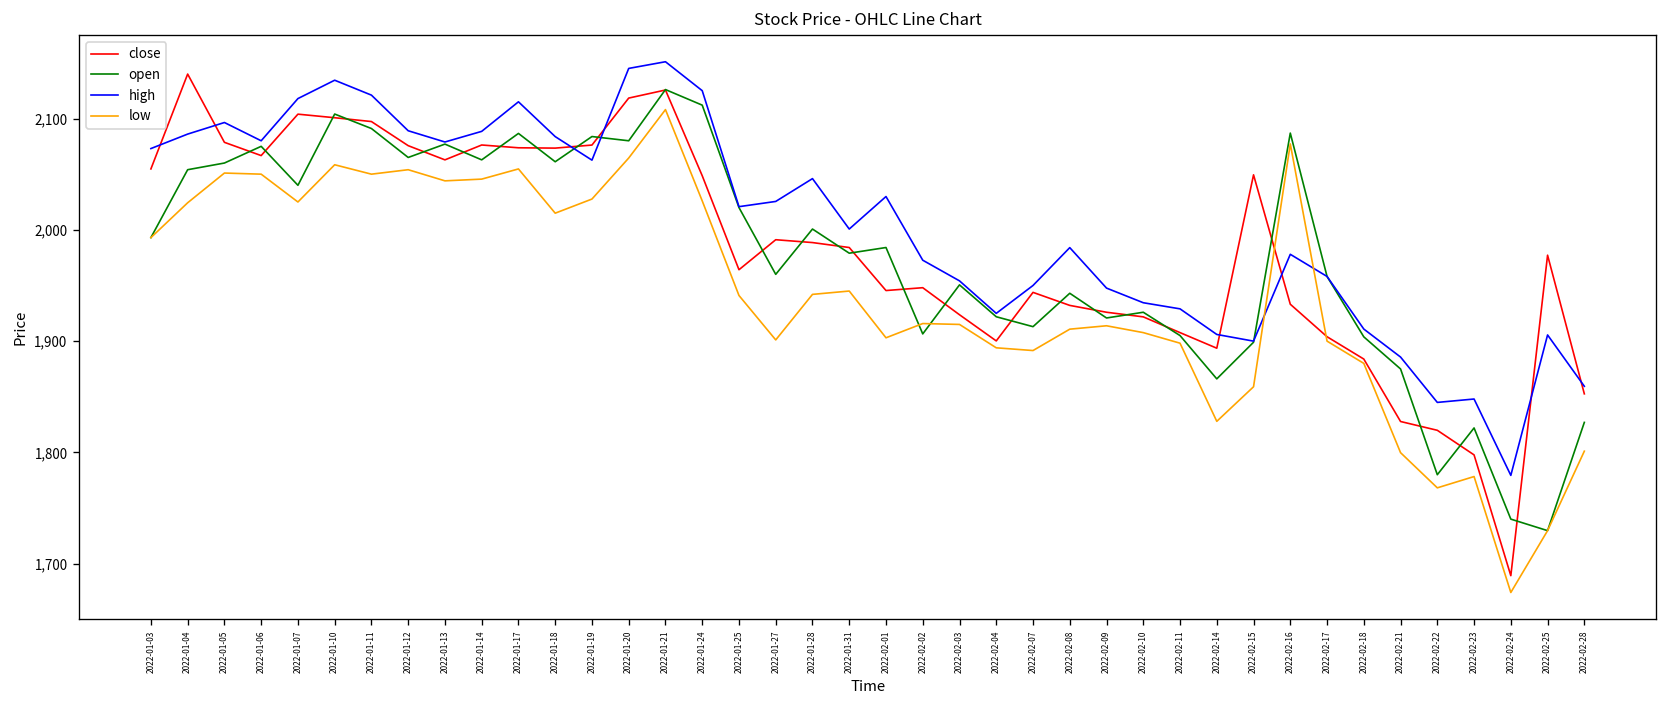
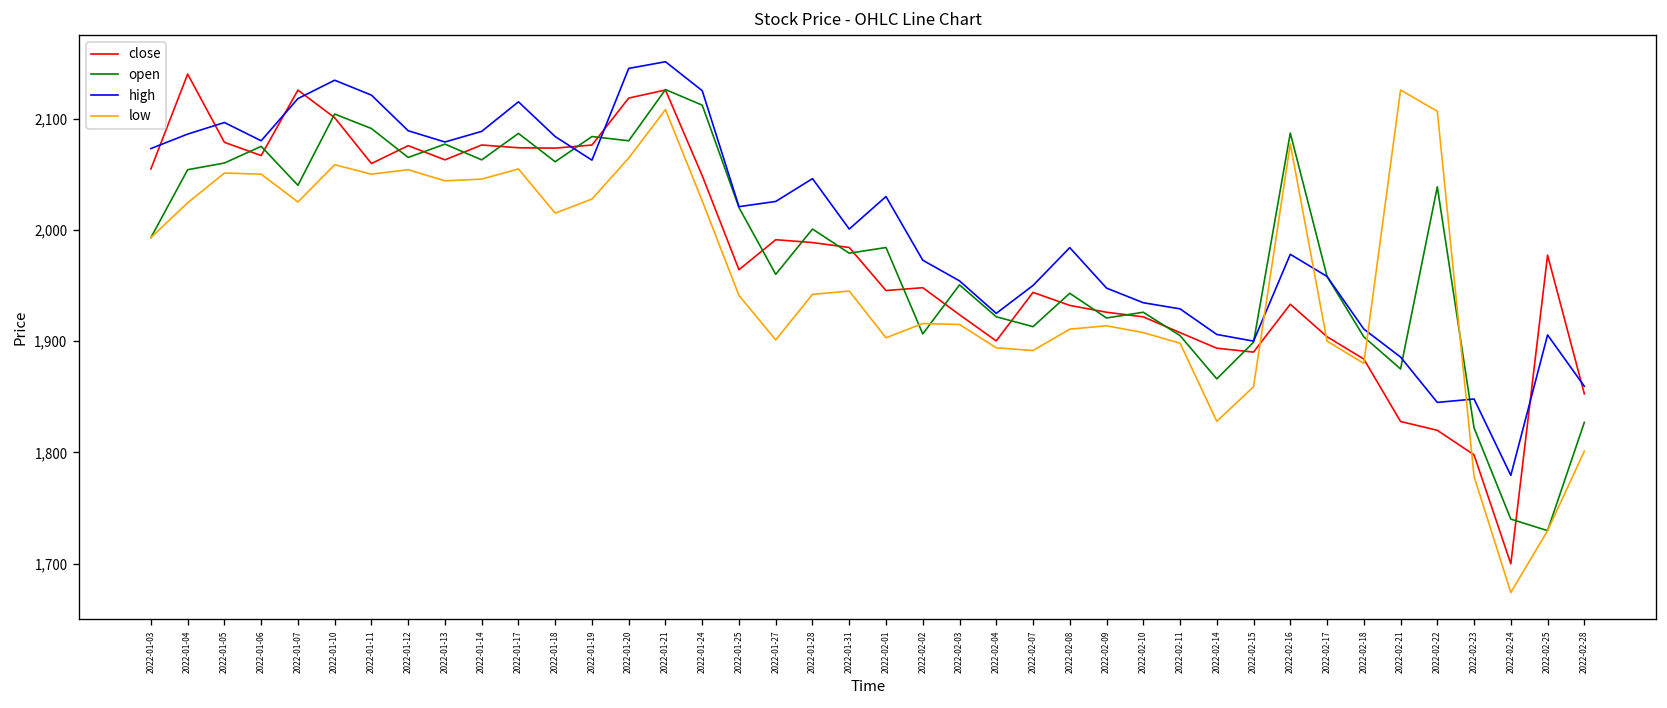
  {
    "close": {
      "2022-01-03": "2,050",
      "2022-01-04": "2,140",
      "2022-01-05": "2,080",
      "2022-01-06": "2,070",
-     "2022-01-07": "2,100",
+     "2022-01-07": "2,130",
      "2022-01-10": "2,100",
-     "2022-01-11": "2,100",
+     "2022-01-11": "2,060",
      "2022-01-12": "2,080",
      "2022-01-13": "2,060",
      "2022-01-14": "2,080",
      "2022-01-17": "2,070",
      "2022-01-18": "2,070",
      "2022-01-19": "2,080",
      "2022-01-20": "2,120",
      "2022-01-24": "2,050",
      "2022-01-25": "1,960",
      "2022-01-27": "1,990",
      "2022-01-28": "1,990",
      "2022-01-31": "1,980",
      "2022-02-01": "1,950",
      "2022-02-02": "1,950",
      "2022-02-03": "1,920",
      "2022-02-04": "1,900",
      "2022-02-07": "1,940",
      "2022-02-08": "1,930",
      "2022-02-09": "1,930",
      "2022-02-10": "1,920",
      "2022-02-14": "1,890",
-     "2022-02-15": "2,050",
+     "2022-02-15": "1,890",
      "2022-02-16": "1,930",
      "2022-02-17": "1,900",
      "2022-02-18": "1,880",
      "2022-02-21": "1,830",
      "2022-02-22": "1,820",
      "2022-02-23": "1,800",
-     "2022-02-24": "1,690",
+     "2022-02-24": "1,700",
      "2022-02-25": "1,980",
      "2022-02-28": "1,850"
    },
    "open": {
      "2022-01-04": "2,050",
      "2022-01-05": "2,060",
      "2022-01-06": "2,080",
      "2022-01-07": "2,040",
      "2022-01-10": "2,100",
      "2022-01-11": "2,090",
      "2022-01-12": "2,070",
      "2022-01-14": "2,060",
      "2022-01-17": "2,090",
      "2022-01-18": "2,060",
      "2022-01-19": "2,080",
      "2022-01-20": "2,080",
      "2022-01-24": "2,110",
      "2022-01-27": "1,960",
      "2022-01-28": "2,000",
      "2022-01-31": "1,980",
      "2022-02-01": "1,980",
      "2022-02-02": "1,910",
      "2022-02-03": "1,950",
      "2022-02-04": "1,920",
      "2022-02-07": "1,910",
      "2022-02-08": "1,940",
      "2022-02-09": "1,920",
      "2022-02-10": "1,930",
      "2022-02-14": "1,870",
      "2022-02-16": "2,090",
      "2022-02-18": "1,900",
      "2022-02-21": "1,880",
-     "2022-02-22": "1,780",
+     "2022-02-22": "2,040",
      "2022-02-23": "1,820",
      "2022-02-24": "1,740",
      "2022-02-28": "1,830"
    },
    "high": {
      "2022-01-03": "2,070",
      "2022-01-04": "2,090",
      "2022-01-05": "2,100",
      "2022-01-06": "2,080",
      "2022-01-07": "2,120",
      "2022-01-10": "2,130",
      "2022-01-11": "2,120",
      "2022-01-12": "2,090",
      "2022-01-14": "2,090",
      "2022-01-17": "2,120",
      "2022-01-18": "2,080",
      "2022-01-19": "2,060",
      "2022-01-20": "2,150",
      "2022-01-21": "2,150",
      "2022-01-24": "2,130",
      "2022-01-27": "2,030",
      "2022-01-28": "2,050",
      "2022-01-31": "2,000",
      "2022-02-01": "2,030",
      "2022-02-02": "1,970",
      "2022-02-03": "1,950",
      "2022-02-04": "1,920",
      "2022-02-07": "1,950",
      "2022-02-08": "1,980",
      "2022-02-09": "1,950",
      "2022-02-10": "1,930",
      "2022-02-11": "1,930",
      "2022-02-14": "1,910",
      "2022-02-16": "1,980",
      "2022-02-18": "1,910",
      "2022-02-21": "1,890",
      "2022-02-22": "1,840",
      "2022-02-23": "1,850",
      "2022-02-24": "1,780",
      "2022-02-25": "1,910",
      "2022-02-28": "1,860"
    },
    "low": {
      "2022-01-04": "2,020",
      "2022-01-05": "2,050",
      "2022-01-06": "2,050",
      "2022-01-07": "2,030",
      "2022-01-10": "2,060",
      "2022-01-11": "2,050",
      "2022-01-12": "2,050",
      "2022-01-13": "2,040",
      "2022-01-14": "2,050",
      "2022-01-17": "2,050",
      "2022-01-18": "2,010",
      "2022-01-19": "2,030",
      "2022-01-20": "2,060",
      "2022-01-21": "2,110",
      "2022-01-24": "2,030",
      "2022-01-25": "1,940",
      "2022-01-27": "1,900",
      "2022-01-28": "1,940",
      "2022-01-31": "1,950",
      "2022-02-01": "1,900",
      "2022-02-02": "1,920",
      "2022-02-03": "1,920",
      "2022-02-04": "1,890",
      "2022-02-07": "1,890",
      "2022-02-08": "1,910",
      "2022-02-09": "1,910",
      "2022-02-10": "1,910",
      "2022-02-11": "1,900",
      "2022-02-14": "1,830",
      "2022-02-15": "1,860",
      "2022-02-16": "2,080",
      "2022-02-17": "1,900",
      "2022-02-18": "1,880",
-     "2022-02-21": "1,800",
-     "2022-02-22": "1,770",
+     "2022-02-21": "2,130",
+     "2022-02-22": "2,110",
      "2022-02-23": "1,780",
      "2022-02-24": "1,670",
      "2022-02-28": "1,800"
    }
  }
